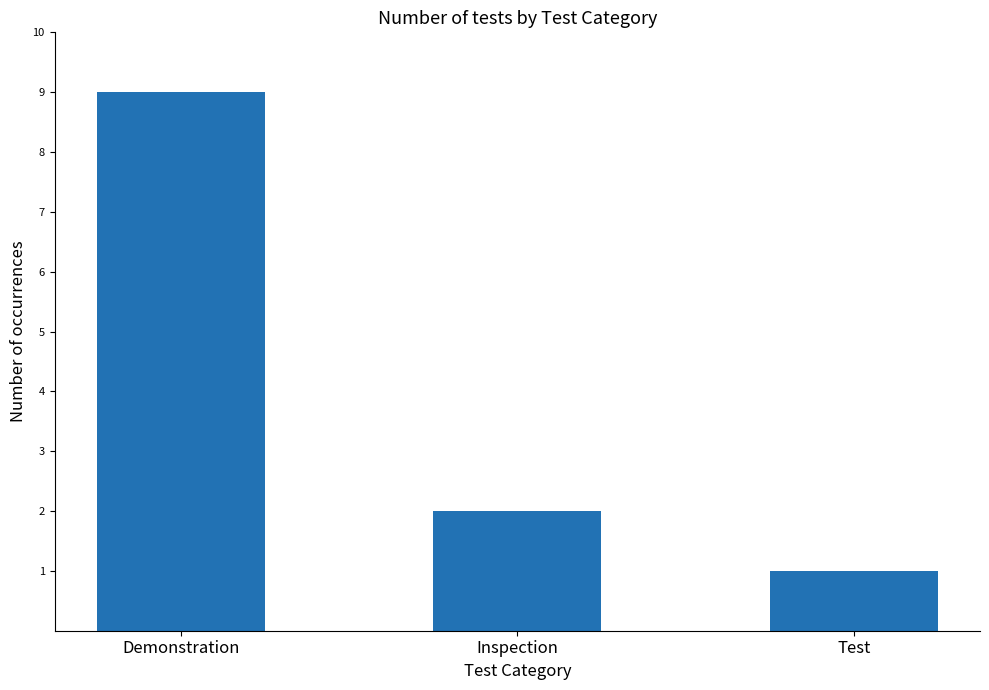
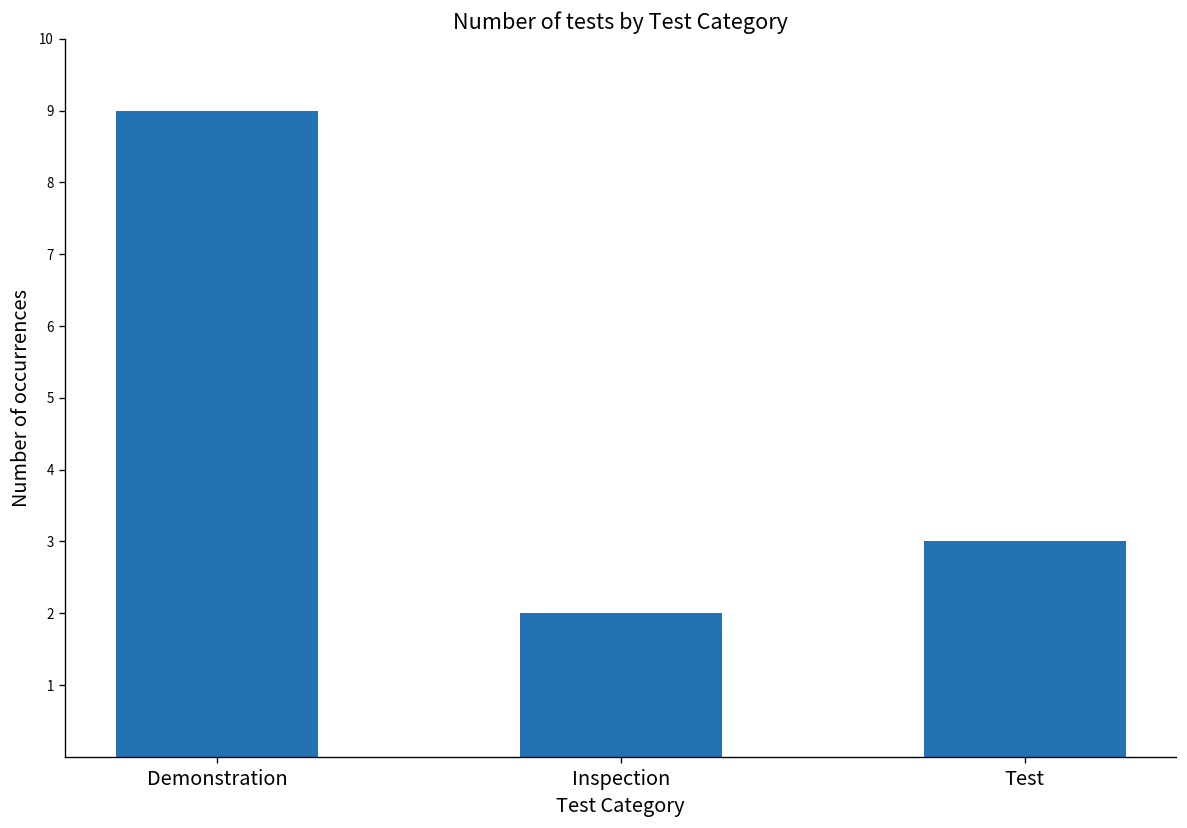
  {
    "Demonstration": 9,
    "Inspection": 2,
-   "Test": 1
+   "Test": 3
  }
